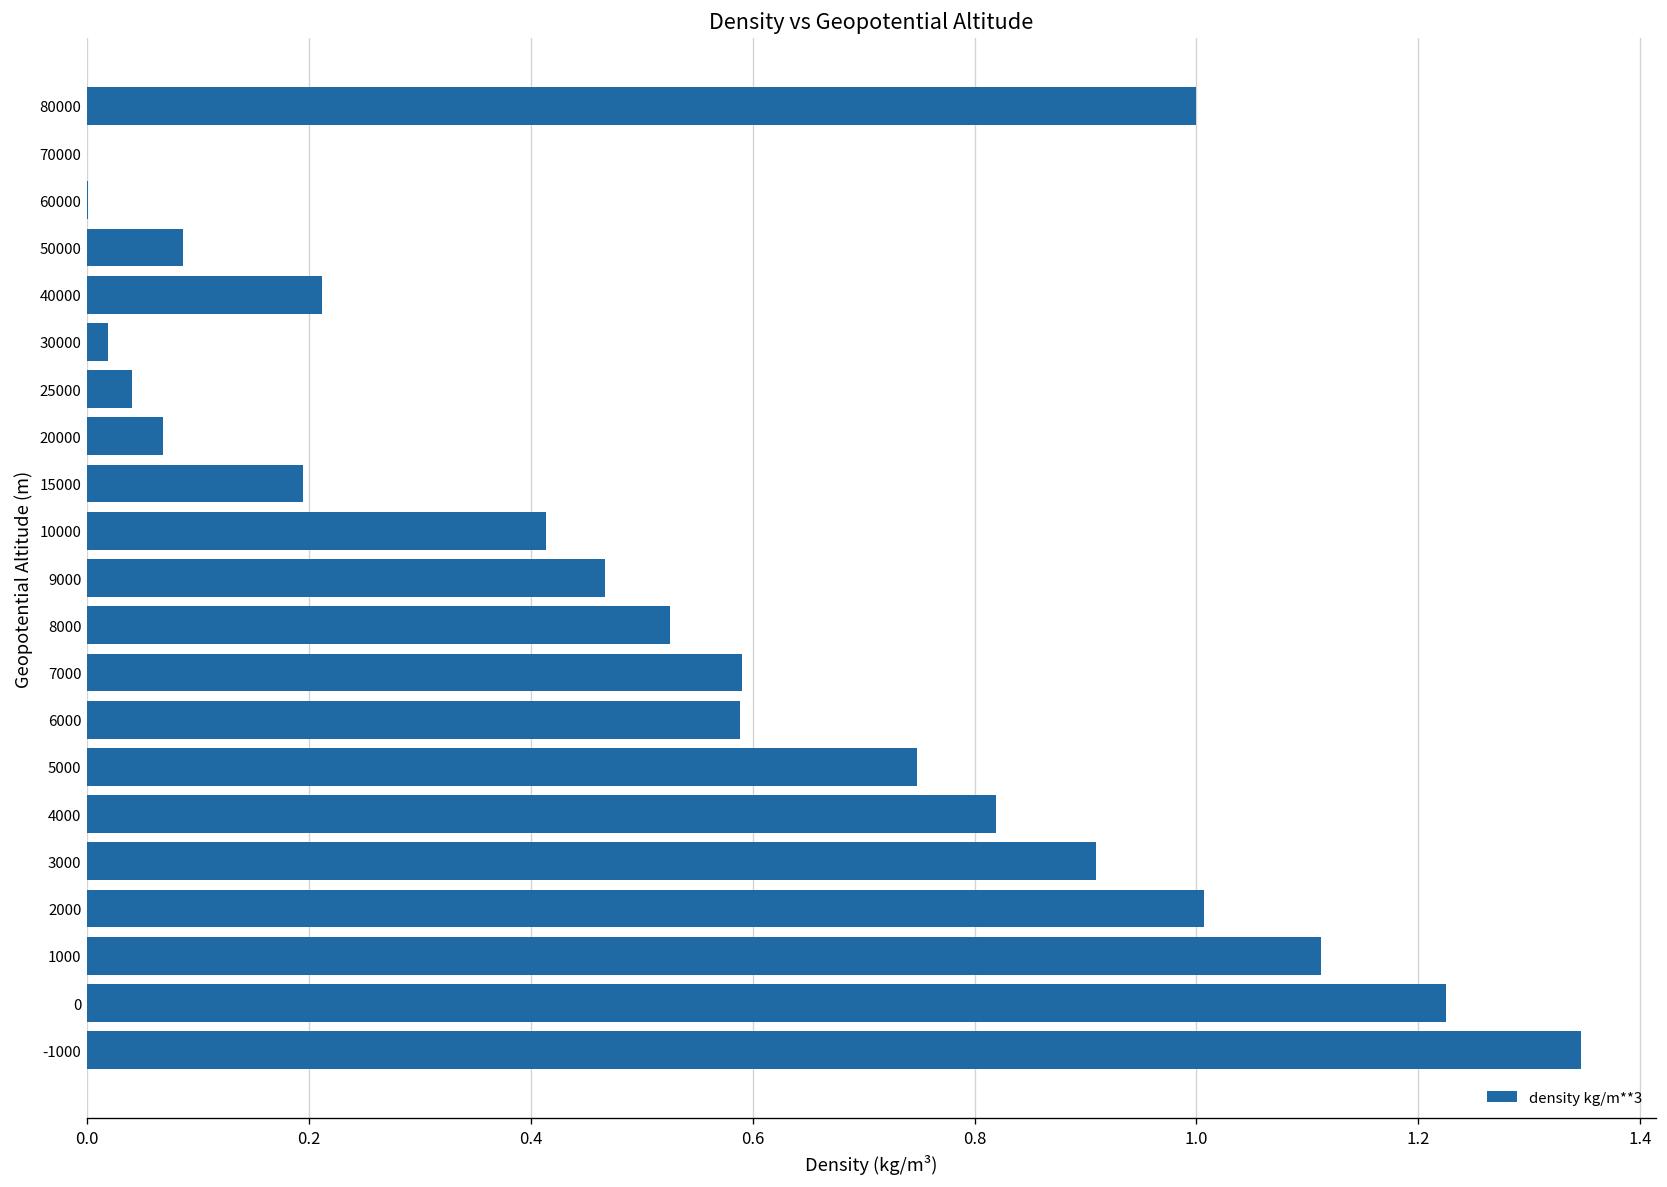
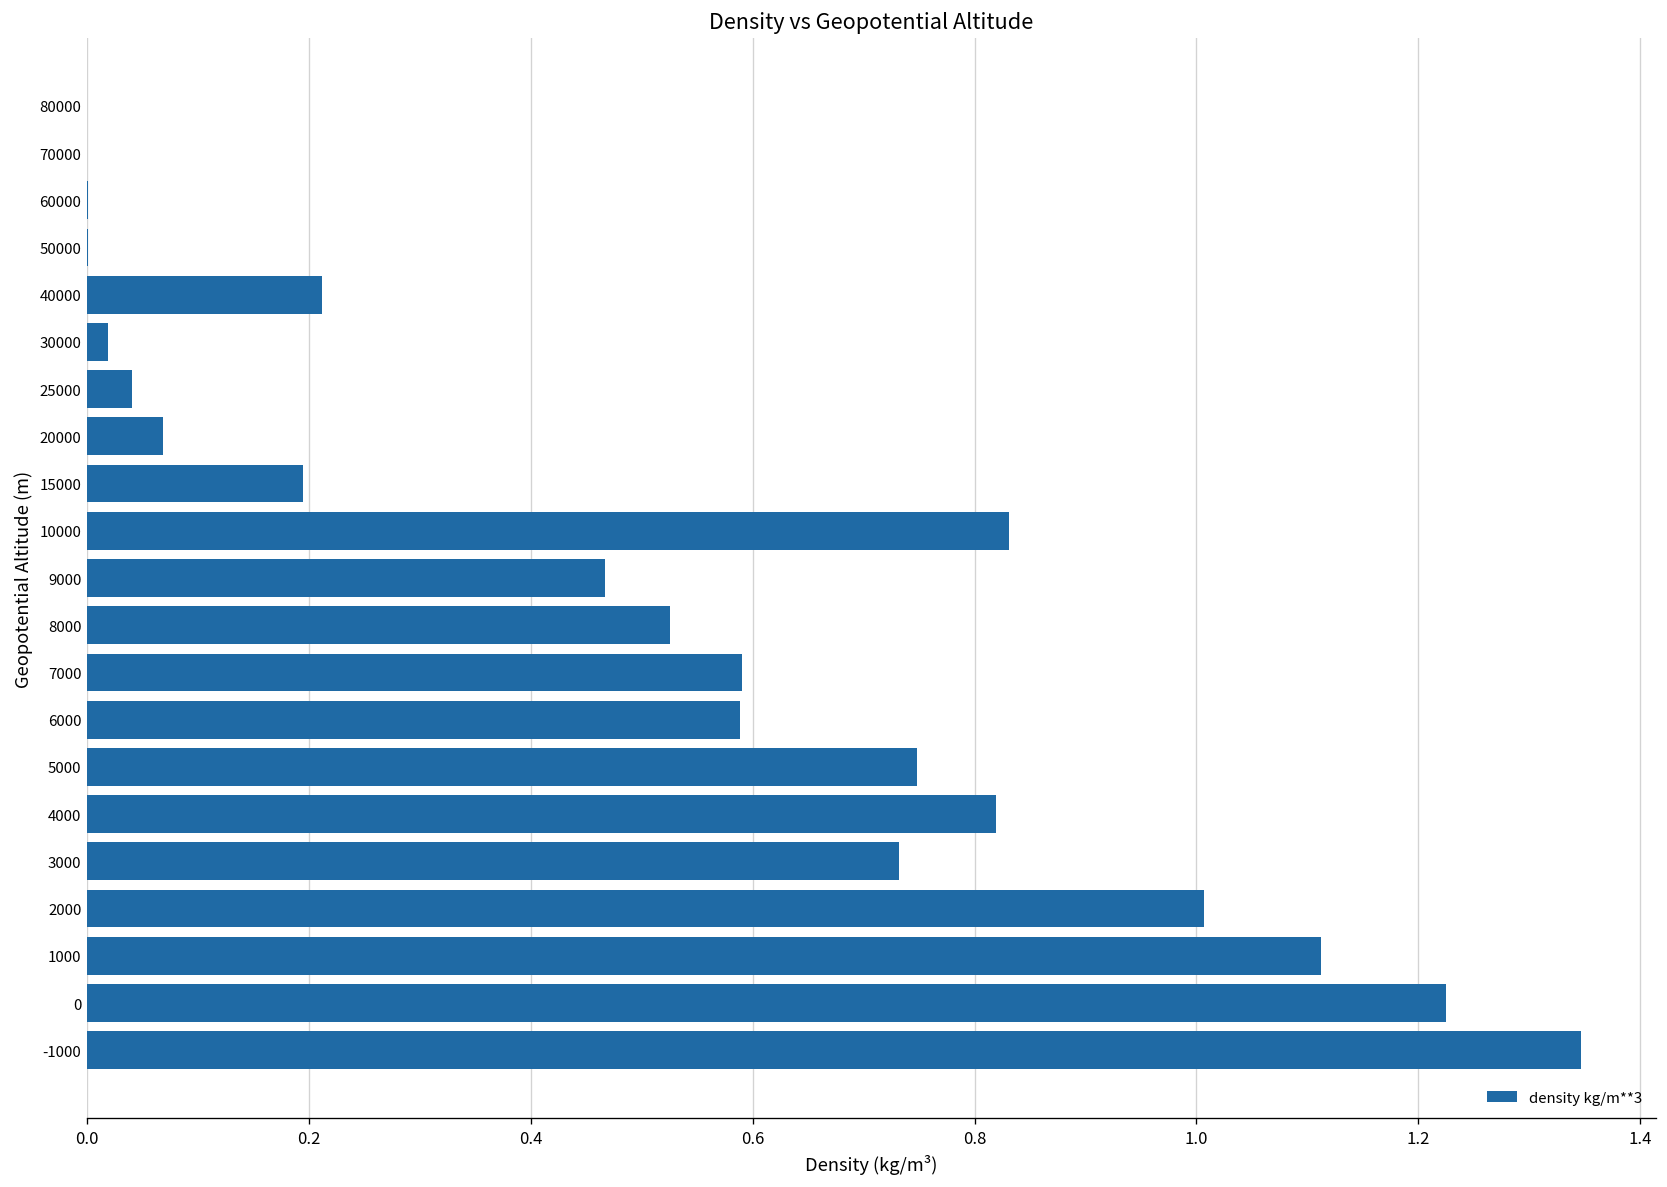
  {
-   "80000": 1,
-   "50000": 0.09,
+   "80000": 0,
+   "50000": 0.00,
    "40000": 0.21,
    "30000": 0.02,
    "25000": 0.04,
    "20000": 0.07,
    "15000": 0.19,
-   "10000": 0.41,
+   "10000": 0.83,
    "9000": 0.47,
    "8000": 0.53,
    "7000": 0.59,
    "6000": 0.59,
    "5000": 0.75,
    "4000": 0.82,
-   "3000": 0.91,
+   "3000": 0.73,
    "2000": 1.01,
    "1000": 1.11,
    "0": 1.23,
    "-1000": 1.35
  }
